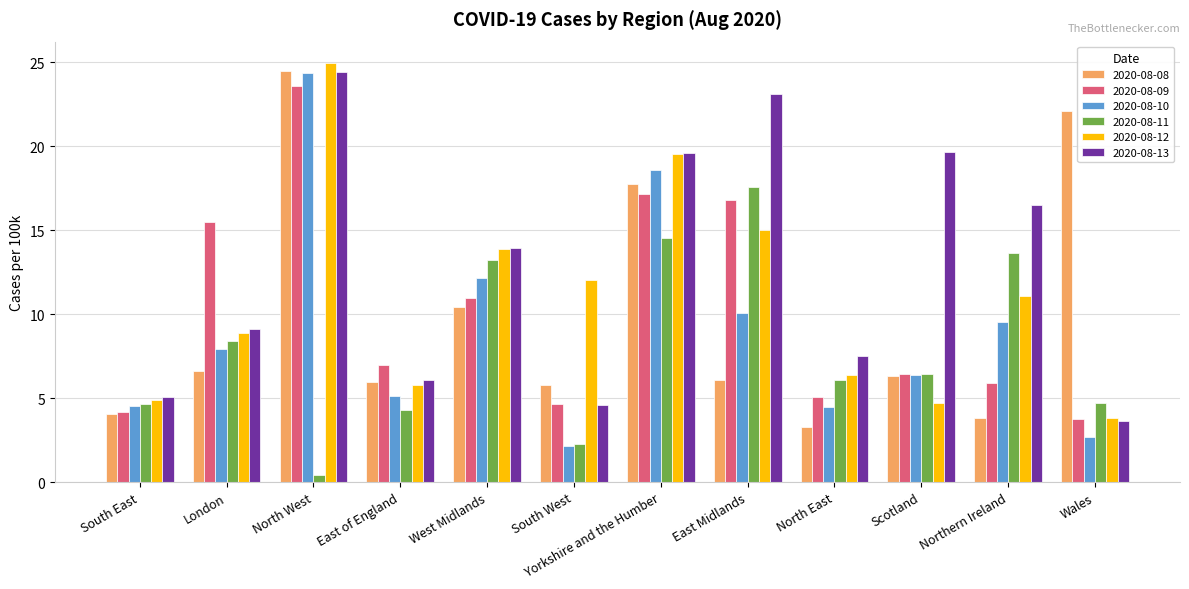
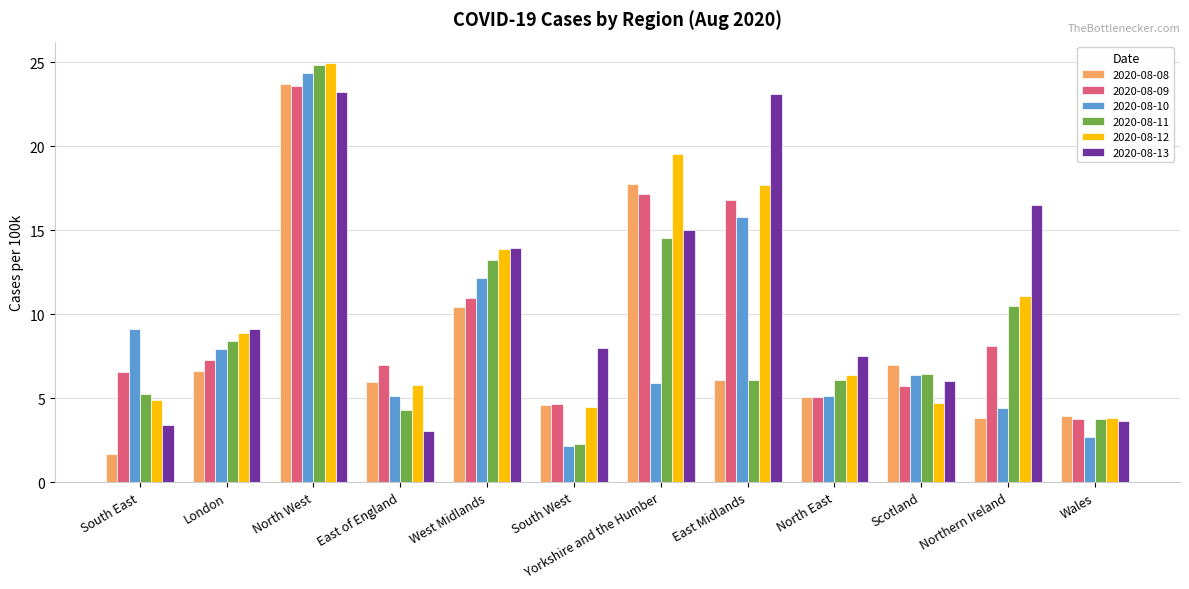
  {
    "2020-08-08": {
-     "South East": 4.1,
+     "South East": 1.7,
      "London": 6.6,
-     "North West": 24.5,
+     "North West": 23.7,
      "East of England": 6.0,
      "West Midlands": 10.4,
-     "South West": 5.8,
+     "South West": 4.6,
      "Yorkshire and the Humber": 17.8,
      "East Midlands": 6.1,
-     "North East": 3.3,
-     "Scotland": 6.3,
+     "North East": 5.1,
+     "Scotland": 7.0,
      "Northern Ireland": 3.8,
-     "Wales": 22.1
+     "Wales": 3.9
    },
    "2020-08-09": {
-     "South East": 4.2,
-     "London": 15.5,
+     "South East": 6.6,
+     "London": 7.3,
      "North West": 23.6,
      "East of England": 7.0,
      "West Midlands": 11.0,
      "South West": 4.7,
      "Yorkshire and the Humber": 17.2,
      "East Midlands": 16.8,
      "North East": 5.1,
-     "Scotland": 6.4,
-     "Northern Ireland": 5.9,
+     "Scotland": 5.7,
+     "Northern Ireland": 8.1,
      "Wales": 3.7
    },
    "2020-08-10": {
-     "South East": 4.6,
+     "South East": 9.1,
      "London": 7.9,
      "North West": 24.4,
      "East of England": 5.1,
      "West Midlands": 12.1,
      "South West": 2.2,
-     "Yorkshire and the Humber": 18.6,
-     "East Midlands": 10.1,
-     "North East": 4.5,
+     "Yorkshire and the Humber": 5.9,
+     "East Midlands": 15.8,
+     "North East": 5.1,
      "Scotland": 6.4,
-     "Northern Ireland": 9.5,
+     "Northern Ireland": 4.4,
      "Wales": 2.7
    },
    "2020-08-11": {
-     "South East": 4.7,
+     "South East": 5.3,
      "London": 8.4,
-     "North West": 0.4,
+     "North West": 24.8,
      "East of England": 4.3,
      "West Midlands": 13.3,
      "South West": 2.3,
      "Yorkshire and the Humber": 14.5,
-     "East Midlands": 17.6,
+     "East Midlands": 6.1,
      "North East": 6.1,
      "Scotland": 6.5,
-     "Northern Ireland": 13.6,
-     "Wales": 4.7
+     "Northern Ireland": 10.5,
+     "Wales": 3.7
    },
    "2020-08-12": {
      "South East": 4.9,
      "London": 8.9,
      "North West": 25.0,
      "East of England": 5.8,
      "West Midlands": 13.9,
-     "South West": 12.1,
+     "South West": 4.5,
      "Yorkshire and the Humber": 19.5,
-     "East Midlands": 15.0,
+     "East Midlands": 17.7,
      "North East": 6.4,
      "Scotland": 4.7,
      "Northern Ireland": 11.1,
      "Wales": 3.8
    },
    "2020-08-13": {
-     "South East": 5.0,
+     "South East": 3.4,
      "London": 9.1,
-     "North West": 24.4,
-     "East of England": 6.1,
+     "North West": 23.2,
+     "East of England": 3.1,
      "West Midlands": 14.0,
-     "South West": 4.6,
-     "Yorkshire and the Humber": 19.6,
+     "South West": 8.0,
+     "Yorkshire and the Humber": 15.0,
      "East Midlands": 23.1,
      "North East": 7.5,
-     "Scotland": 19.7,
+     "Scotland": 6.0,
      "Northern Ireland": 16.5,
      "Wales": 3.7
    }
  }
